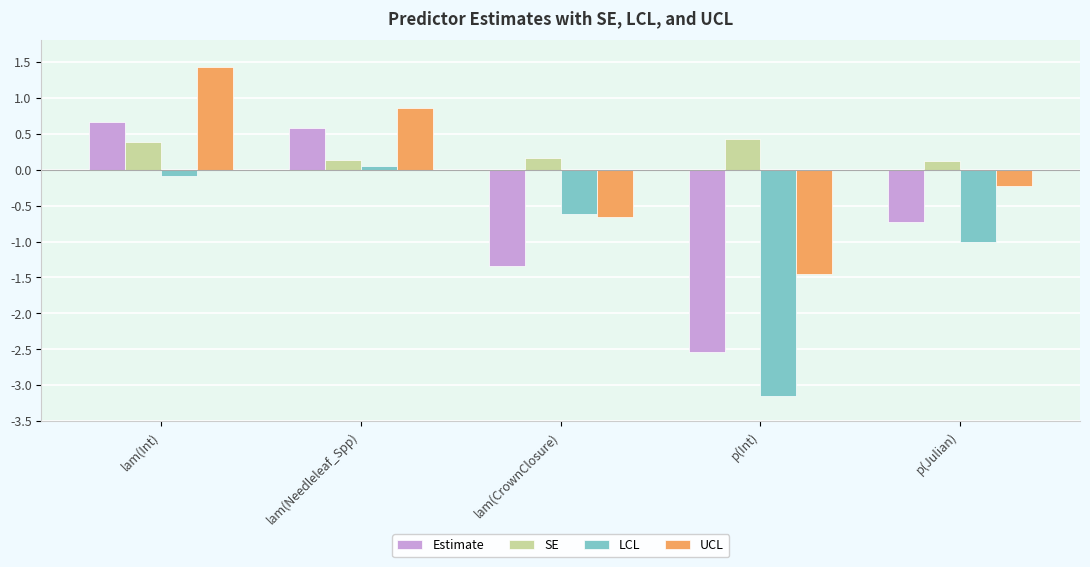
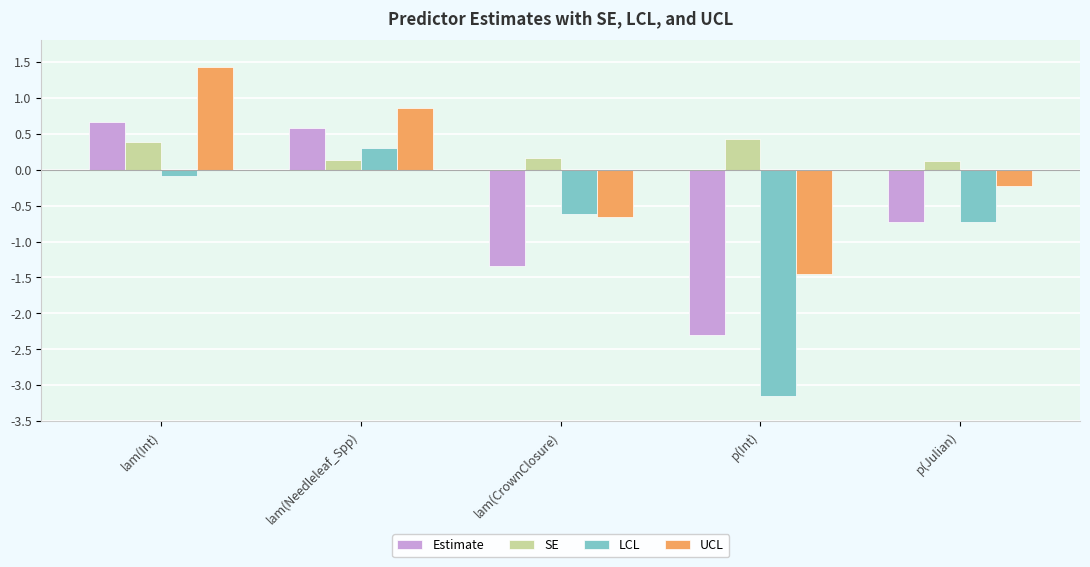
  {
    "Estimate": {
      "lam(Int)": 0.7,
      "lam(Needleleaf_Spp)": 0.6,
      "lam(CrownClosure)": -1.3,
-     "p(Int)": -2.5,
+     "p(Int)": -2.3,
      "p(Julian)": -0.7
    },
    "SE": {
      "lam(Int)": 0.4,
      "lam(Needleleaf_Spp)": 0.1,
      "lam(CrownClosure)": 0.2,
      "p(Int)": 0.4,
      "p(Julian)": 0.1
    },
    "LCL": {
      "lam(Int)": -0.1,
-     "lam(Needleleaf_Spp)": 0.1,
+     "lam(Needleleaf_Spp)": 0.3,
      "lam(CrownClosure)": -0.6,
      "p(Int)": -3.2,
-     "p(Julian)": -1.0
+     "p(Julian)": -0.7
    },
    "UCL": {
      "lam(Int)": 1.4,
      "lam(Needleleaf_Spp)": 0.9,
      "lam(CrownClosure)": -0.7,
      "p(Int)": -1.4,
      "p(Julian)": -0.2
    }
  }
